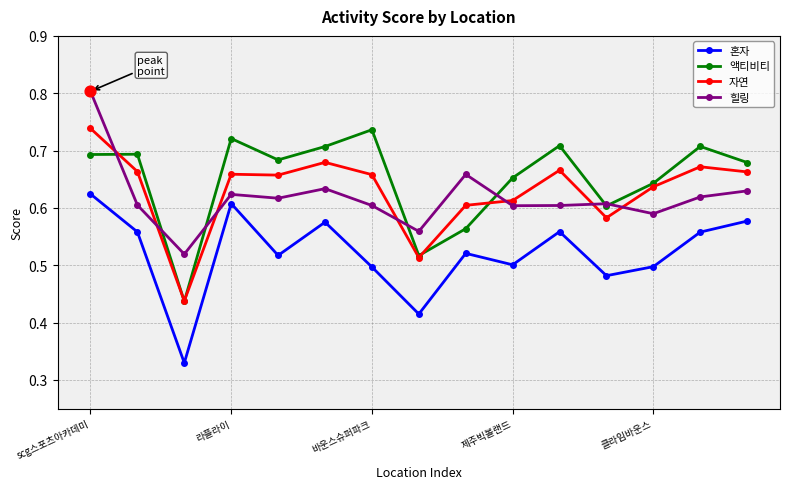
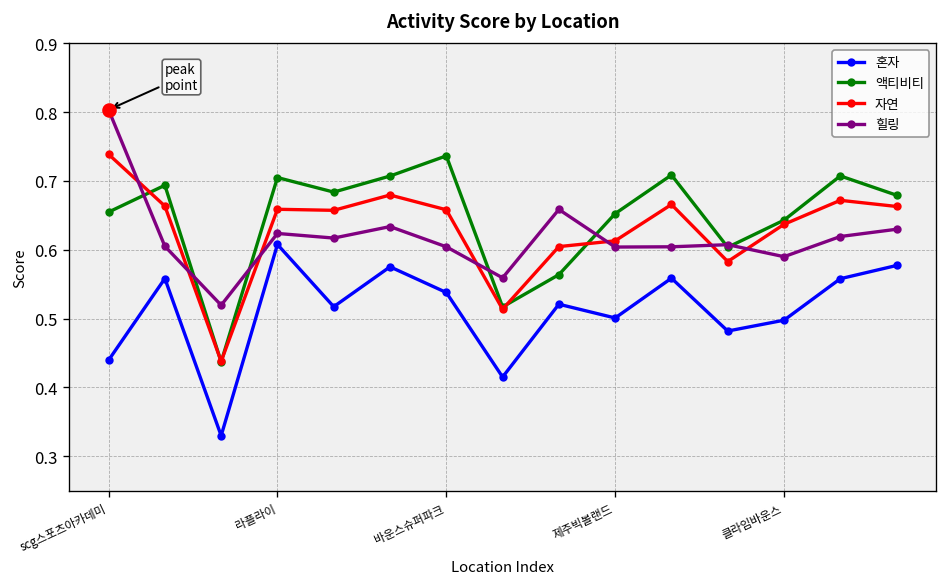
  {
    "혼자": {
-     "scg스포츠아카데미": 0.62,
+     "scg스포츠아카데미": 0.44,
      "라플라이": 0.61,
-     "바운스슈퍼파크": 0.50,
+     "바운스슈퍼파크": 0.54,
      "제주빅볼랜드": 0.50,
      "클라임바운스": 0.50
    },
    "액티비티": {
-     "scg스포츠아카데미": 0.69,
-     "라플라이": 0.72,
+     "scg스포츠아카데미": 0.65,
+     "라플라이": 0.70,
      "바운스슈퍼파크": 0.74,
      "제주빅볼랜드": 0.65,
      "클라임바운스": 0.64
    },
    "힐링": {
      "라플라이": 0.62,
      "바운스슈퍼파크": 0.60,
      "제주빅볼랜드": 0.60,
      "클라임바운스": 0.59
    }
  }
